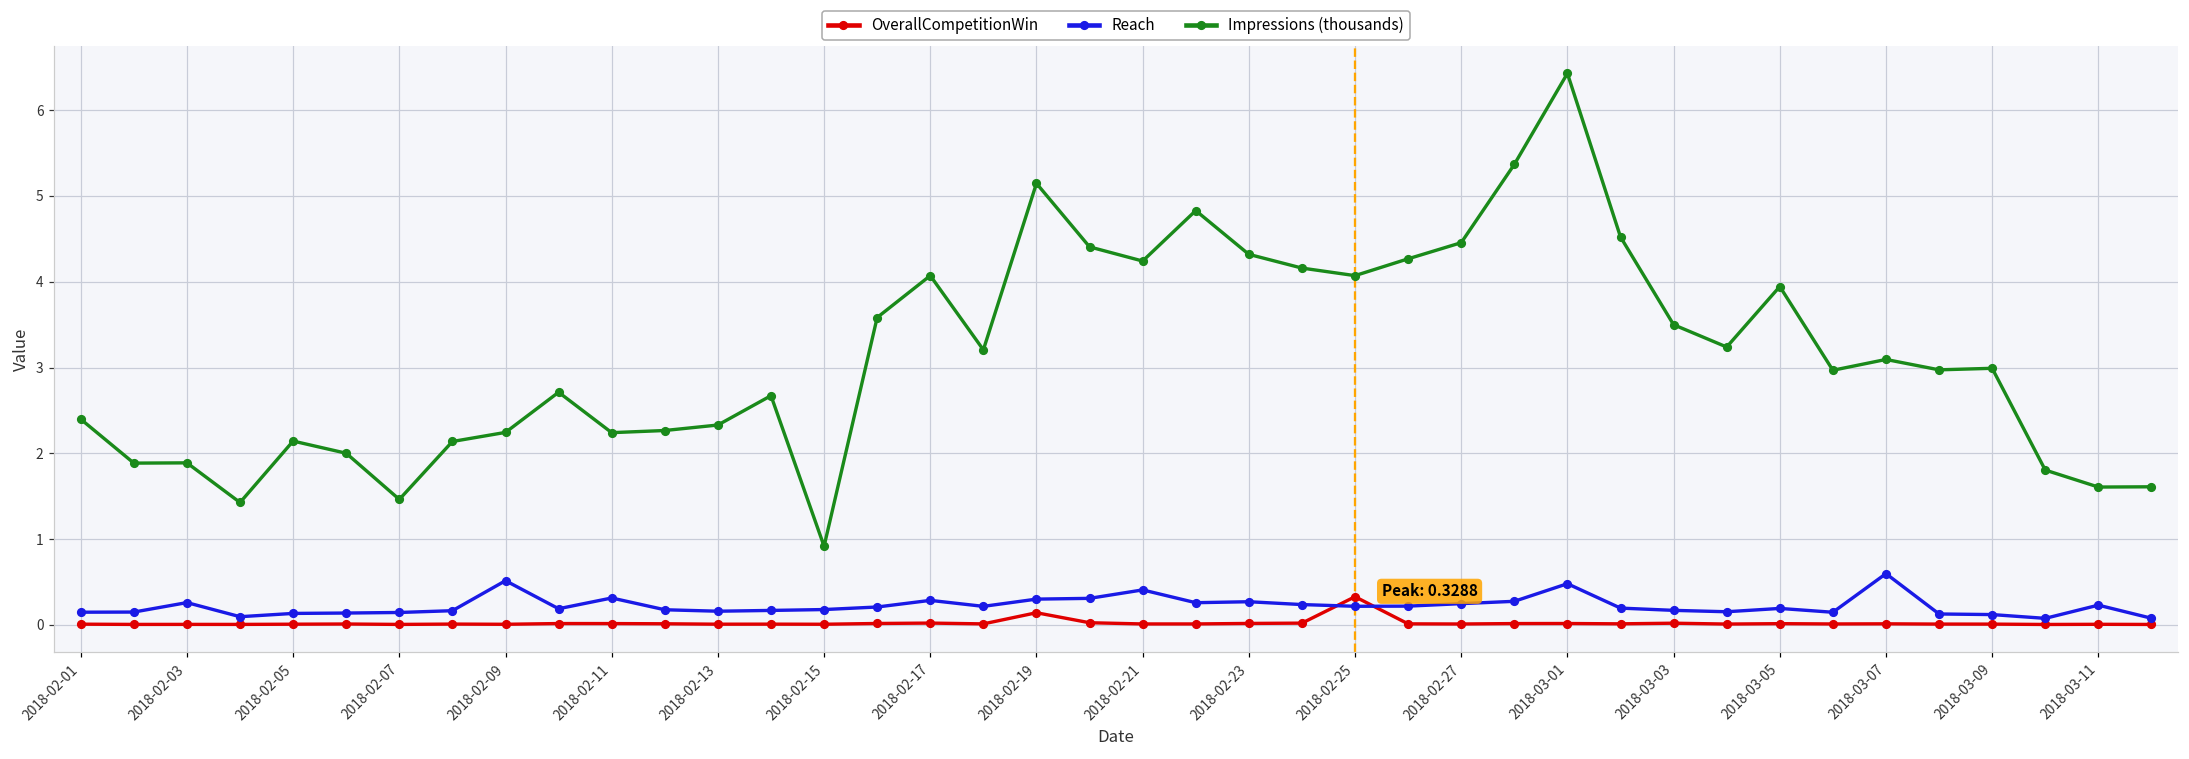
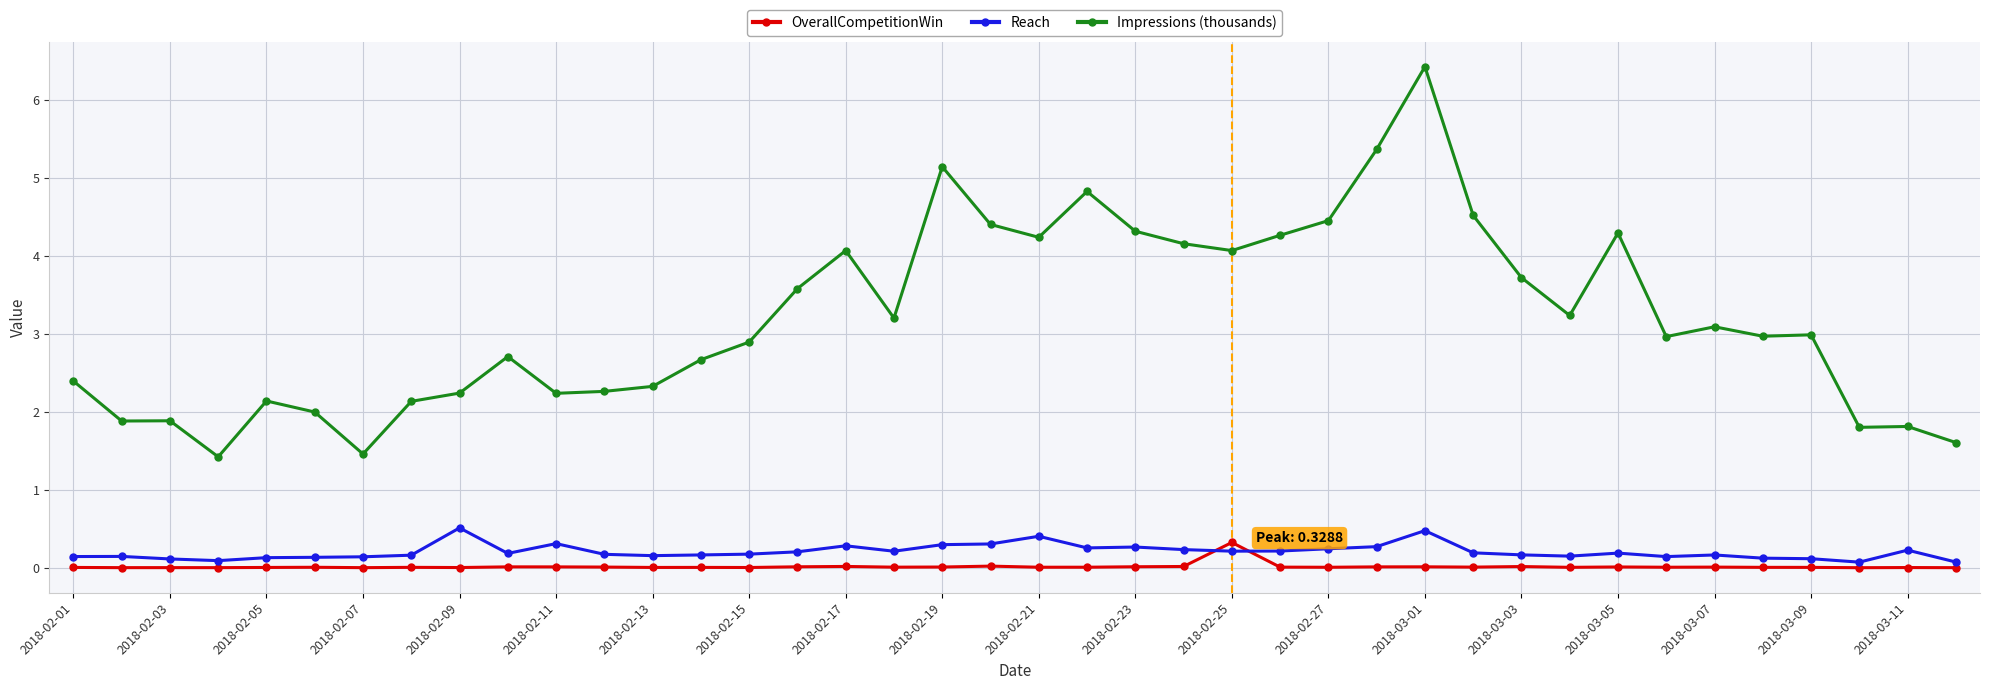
  {
    "OverallCompetitionWin": {
      "2018-02-01": 0.0,
      "2018-02-03": 0.0,
      "2018-02-05": 0.0,
      "2018-02-07": 0.0,
      "2018-02-09": 0.0,
      "2018-02-11": 0.0,
      "2018-02-13": 0.0,
      "2018-02-15": 0.0,
      "2018-02-17": 0.0,
-     "2018-02-19": 0.1,
+     "2018-02-19": 0.0,
      "2018-02-21": 0.0,
      "2018-02-23": 0.0,
      "2018-02-25": 0.3,
      "2018-02-27": 0.0,
      "2018-03-01": 0.0,
      "2018-03-03": 0.0,
      "2018-03-05": 0.0,
      "2018-03-07": 0.0,
      "2018-03-09": 0.0,
      "2018-03-11": 0.0
    },
    "Reach": {
      "2018-02-01": 0.1,
-     "2018-02-03": 0.3,
+     "2018-02-03": 0.1,
      "2018-02-05": 0.1,
      "2018-02-07": 0.1,
      "2018-02-09": 0.5,
      "2018-02-11": 0.3,
      "2018-02-13": 0.2,
      "2018-02-15": 0.2,
      "2018-02-17": 0.3,
      "2018-02-19": 0.3,
      "2018-02-21": 0.4,
      "2018-02-23": 0.3,
      "2018-02-25": 0.2,
      "2018-03-01": 0.5,
      "2018-03-03": 0.2,
      "2018-03-05": 0.2,
-     "2018-03-07": 0.6,
+     "2018-03-07": 0.2,
      "2018-03-09": 0.1,
      "2018-03-11": 0.2
    },
    "Impressions (thousands)": {
      "2018-02-01": 2.4,
      "2018-02-03": 1.9,
      "2018-02-05": 2.1,
      "2018-02-07": 1.5,
      "2018-02-09": 2.2,
      "2018-02-11": 2.2,
      "2018-02-13": 2.3,
-     "2018-02-15": 0.9,
+     "2018-02-15": 2.9,
      "2018-02-17": 4.1,
      "2018-02-19": 5.1,
      "2018-02-21": 4.2,
      "2018-02-23": 4.3,
      "2018-02-25": 4.1,
      "2018-02-27": 4.5,
      "2018-03-01": 6.4,
-     "2018-03-03": 3.5,
-     "2018-03-05": 3.9,
+     "2018-03-03": 3.7,
+     "2018-03-05": 4.3,
      "2018-03-07": 3.1,
      "2018-03-09": 3.0,
-     "2018-03-11": 1.6
+     "2018-03-11": 1.8
    }
  }
